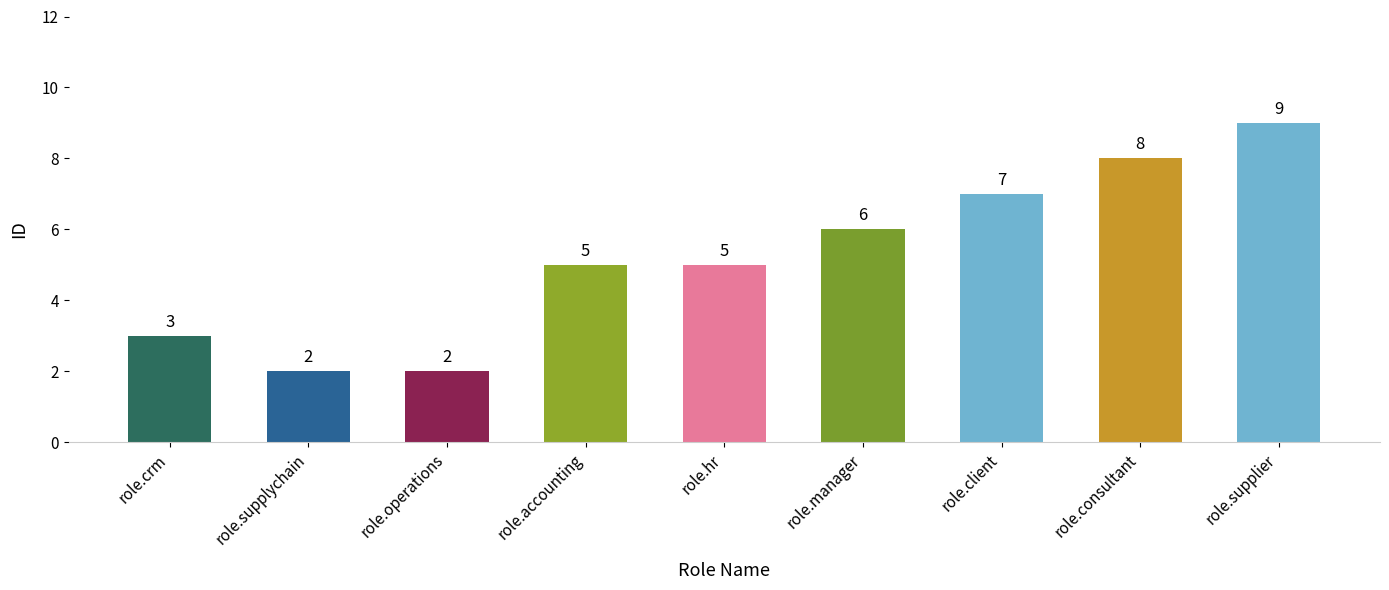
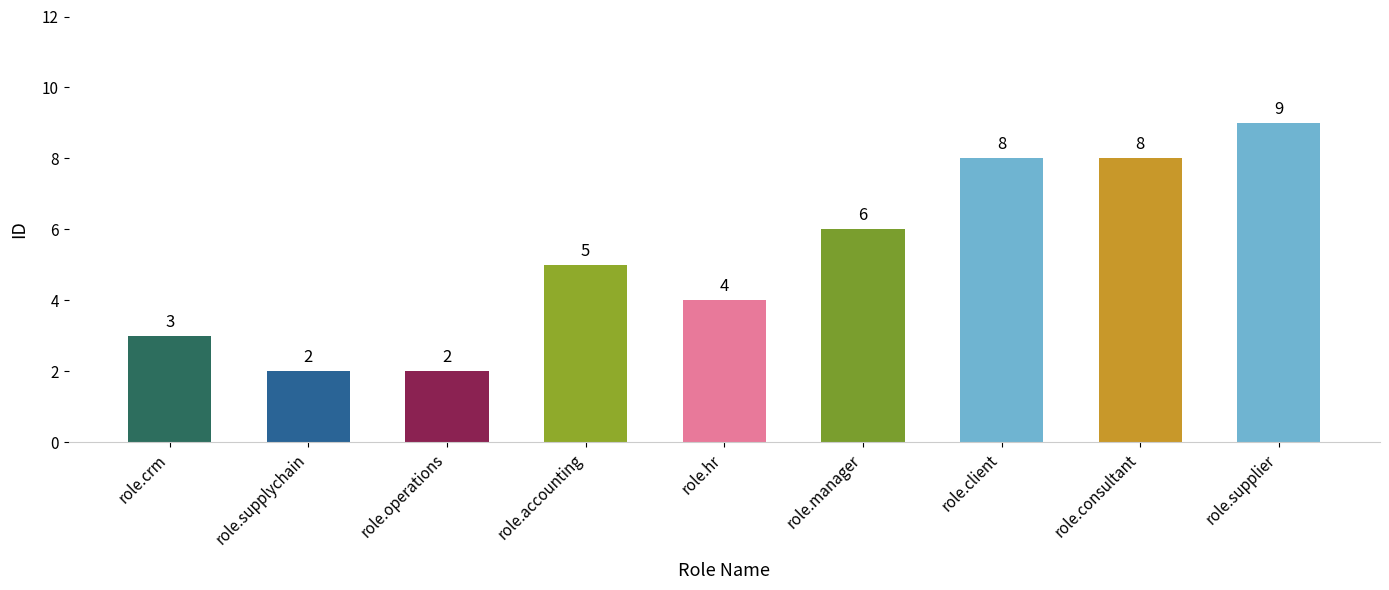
  {
    "role.crm": 3,
    "role.supplychain": 2,
    "role.operations": 2,
    "role.accounting": 5,
-   "role.hr": 5,
+   "role.hr": 4,
    "role.manager": 6,
-   "role.client": 7,
+   "role.client": 8,
    "role.consultant": 8,
    "role.supplier": 9
  }
